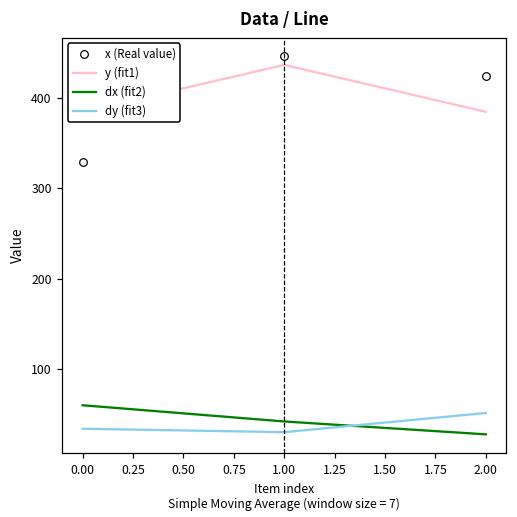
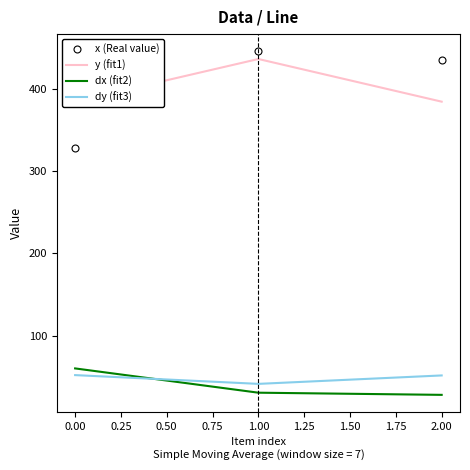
  {
    "x (Real value)": {
      "0.00": 330,
      "1.00": 450,
-     "2.00": 420
+     "2.00": 430
    },
    "y (fit1)": {
      "1.00": 440,
      "2.00": 380
    },
    "dx (fit2)": {
      "0.00": 60,
-     "1.00": 40,
+     "1.00": 30,
      "2.00": 30
    },
    "dy (fit3)": {
-     "0.00": 30,
-     "1.00": 30,
+     "0.00": 50,
+     "1.00": 40,
      "2.00": 50
    }
  }
